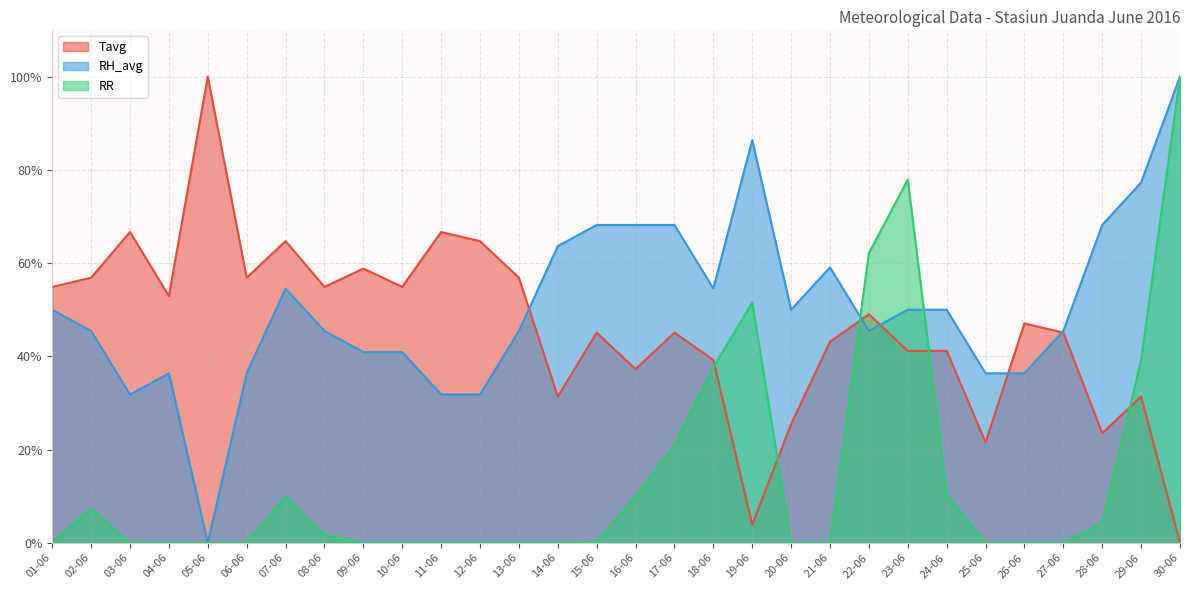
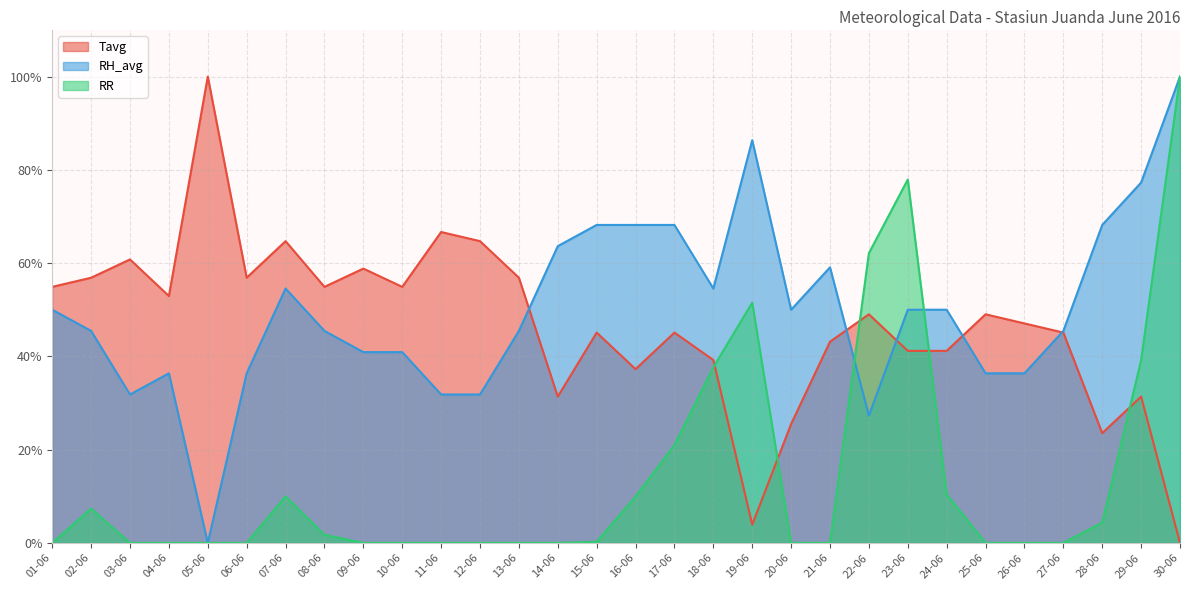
  {
    "Tavg": {
      "01-06": "55%",
      "02-06": "57%",
-     "03-06": "67%",
+     "03-06": "61%",
      "04-06": "53%",
      "05-06": "100%",
      "06-06": "57%",
      "07-06": "65%",
      "08-06": "55%",
      "09-06": "59%",
      "10-06": "55%",
      "11-06": "67%",
      "12-06": "65%",
      "13-06": "57%",
      "14-06": "31%",
      "15-06": "45%",
      "16-06": "37%",
      "17-06": "45%",
      "18-06": "39%",
      "19-06": "4%",
      "20-06": "25%",
      "21-06": "43%",
      "22-06": "49%",
      "23-06": "41%",
      "24-06": "41%",
-     "25-06": "22%",
+     "25-06": "49%",
      "26-06": "47%",
      "28-06": "24%",
      "29-06": "31%",
      "30-06": "0%"
    },
    "RH_avg": {
      "01-06": "50%",
      "02-06": "45%",
      "03-06": "32%",
      "04-06": "36%",
      "06-06": "36%",
      "07-06": "55%",
      "08-06": "45%",
      "09-06": "41%",
      "10-06": "41%",
      "11-06": "32%",
      "12-06": "32%",
      "13-06": "45%",
      "14-06": "64%",
      "15-06": "68%",
      "16-06": "68%",
      "17-06": "68%",
      "18-06": "55%",
      "19-06": "86%",
      "20-06": "50%",
      "21-06": "59%",
-     "22-06": "45%",
+     "22-06": "27%",
      "23-06": "50%",
      "24-06": "50%",
      "25-06": "36%",
      "26-06": "36%",
      "28-06": "68%",
      "29-06": "77%"
    },
    "RR": {
      "01-06": "0%",
      "02-06": "7%",
      "03-06": "0%",
      "04-06": "0%",
      "06-06": "0%",
      "07-06": "10%",
      "08-06": "2%",
      "09-06": "0%",
      "10-06": "0%",
      "11-06": "0%",
      "12-06": "0%",
      "13-06": "0%",
      "14-06": "0%",
      "15-06": "0%",
      "16-06": "10%",
      "17-06": "21%",
      "18-06": "38%",
      "19-06": "52%",
      "20-06": "0%",
      "21-06": "0%",
      "22-06": "62%",
      "23-06": "78%",
      "24-06": "10%",
      "25-06": "0%",
      "26-06": "0%",
      "27-06": "0%",
      "28-06": "4%",
      "29-06": "39%"
    }
  }
